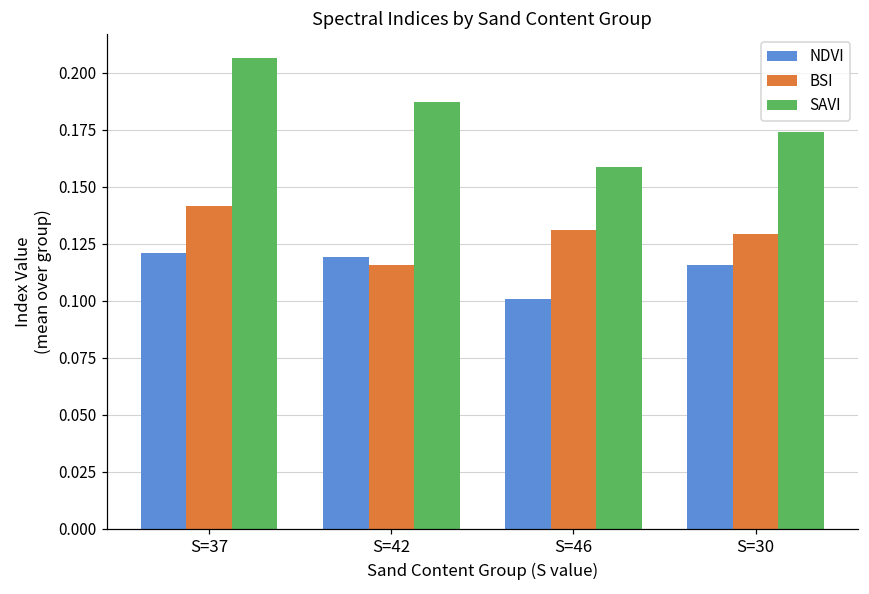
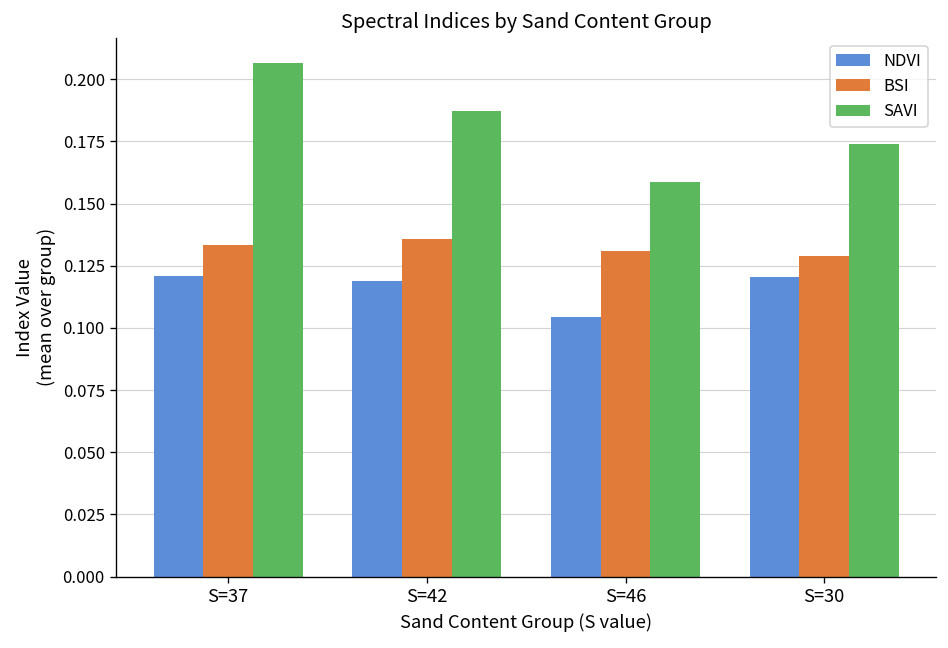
  {
    "NDVI": {
      "S=37": 0.121,
      "S=42": 0.119,
-     "S=46": 0.101,
-     "S=30": 0.116
+     "S=46": 0.104,
+     "S=30": 0.121
    },
    "BSI": {
-     "S=37": 0.142,
-     "S=42": 0.116,
+     "S=37": 0.133,
+     "S=42": 0.136,
      "S=46": 0.131,
      "S=30": 0.129
    },
    "SAVI": {
      "S=37": 0.206,
      "S=42": 0.187,
      "S=46": 0.159,
      "S=30": 0.174
    }
  }
